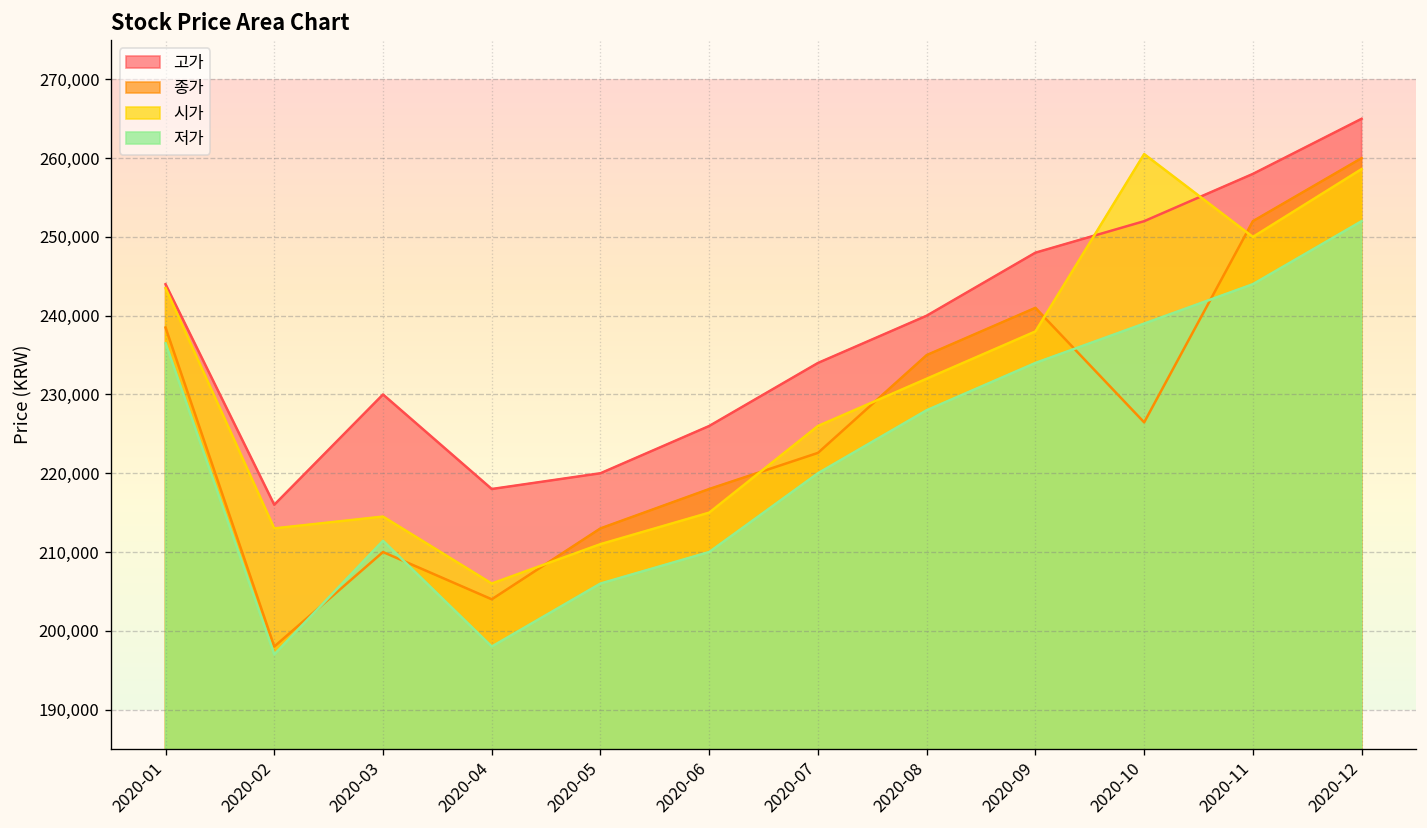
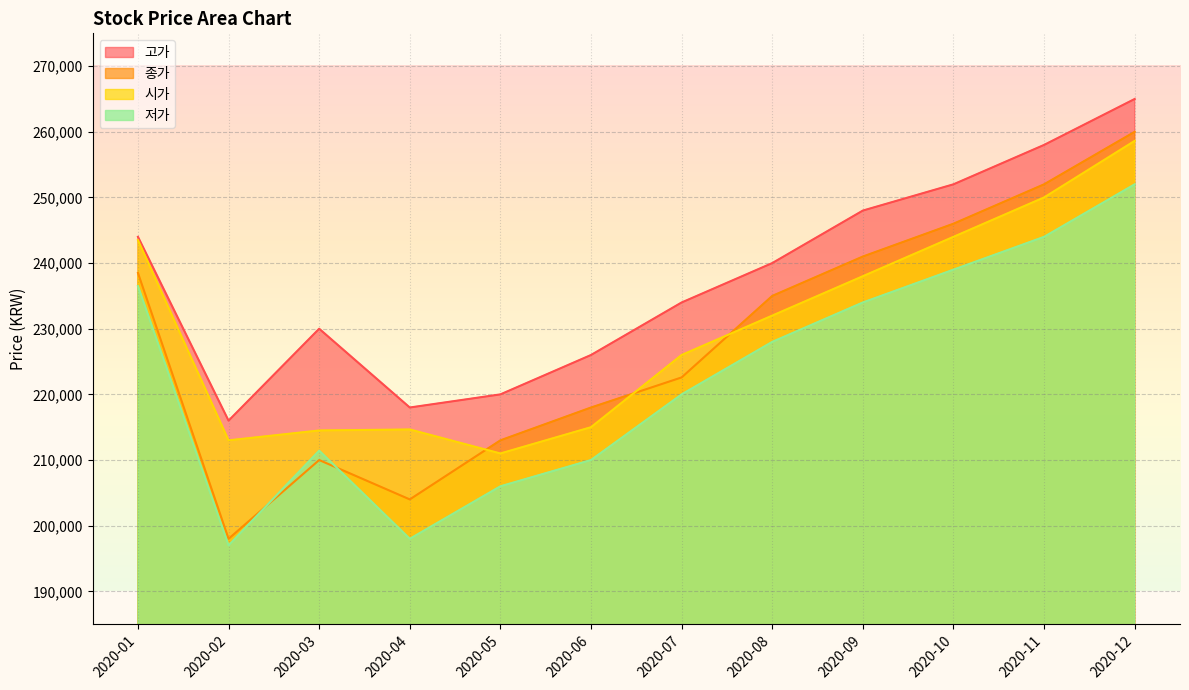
  {
    "고가": {
      "2020-01": "244,000",
      "2020-02": "216,000",
      "2020-03": "230,000",
      "2020-04": "218,000",
      "2020-05": "220,000",
      "2020-06": "226,000",
      "2020-07": "234,000",
      "2020-08": "240,000",
      "2020-09": "248,000",
      "2020-10": "252,000",
      "2020-11": "258,000",
      "2020-12": "265,000"
    },
    "종가": {
      "2020-01": "239,000",
      "2020-02": "198,000",
      "2020-03": "210,000",
      "2020-04": "204,000",
      "2020-05": "213,000",
      "2020-06": "218,000",
      "2020-07": "223,000",
      "2020-08": "235,000",
      "2020-09": "241,000",
-     "2020-10": "226,000",
+     "2020-10": "246,000",
      "2020-11": "252,000",
      "2020-12": "260,000"
    },
    "시가": {
      "2020-01": "244,000",
      "2020-02": "213,000",
      "2020-03": "215,000",
-     "2020-04": "206,000",
+     "2020-04": "215,000",
      "2020-05": "211,000",
      "2020-06": "215,000",
      "2020-07": "226,000",
      "2020-08": "232,000",
      "2020-09": "238,000",
-     "2020-10": "261,000",
+     "2020-10": "244,000",
      "2020-11": "250,000",
      "2020-12": "259,000"
    },
    "저가": {
      "2020-01": "237,000",
      "2020-02": "197,000",
      "2020-03": "211,000",
      "2020-04": "198,000",
      "2020-05": "206,000",
      "2020-06": "210,000",
      "2020-07": "220,000",
      "2020-08": "228,000",
      "2020-09": "234,000",
      "2020-10": "239,000",
      "2020-11": "244,000",
      "2020-12": "252,000"
    }
  }
